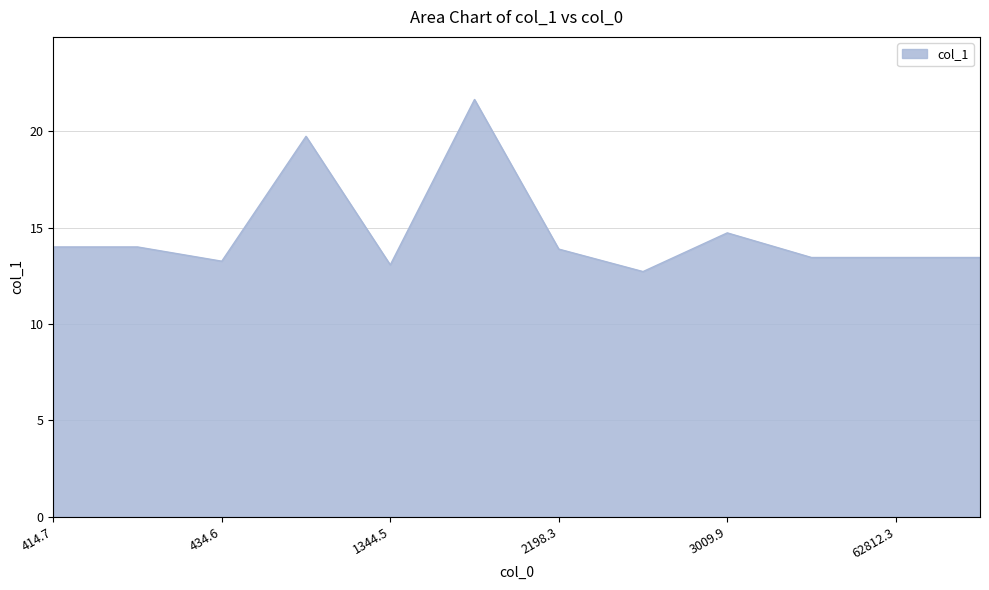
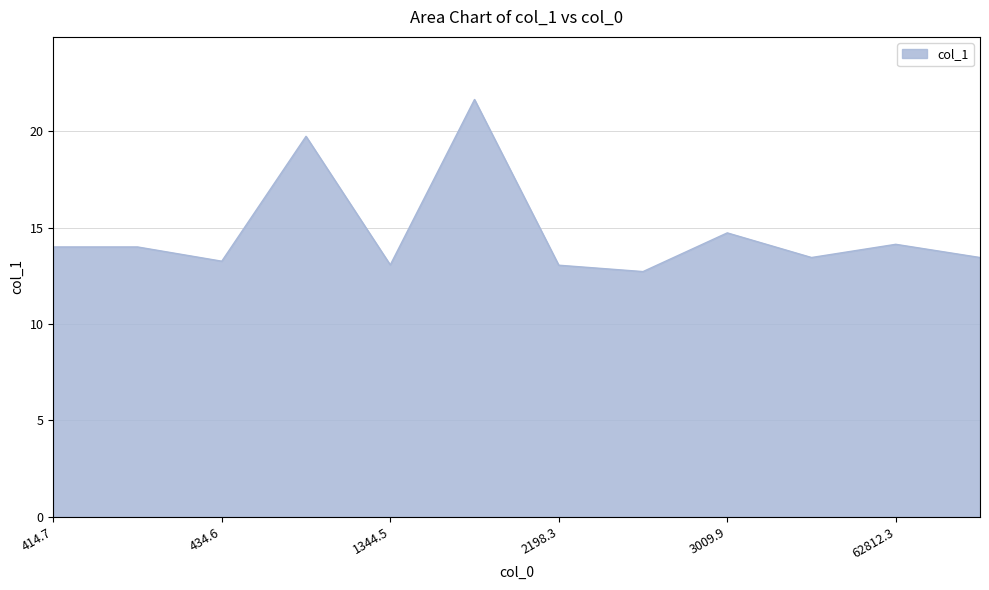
  {
    "414.7": 14.0,
    "434.6": 13.3,
    "1344.5": 13.1,
-   "2198.3": 13.9,
+   "2198.3": 13.1,
    "3009.9": 14.7,
-   "62812.3": 13.5
+   "62812.3": 14.1
  }
